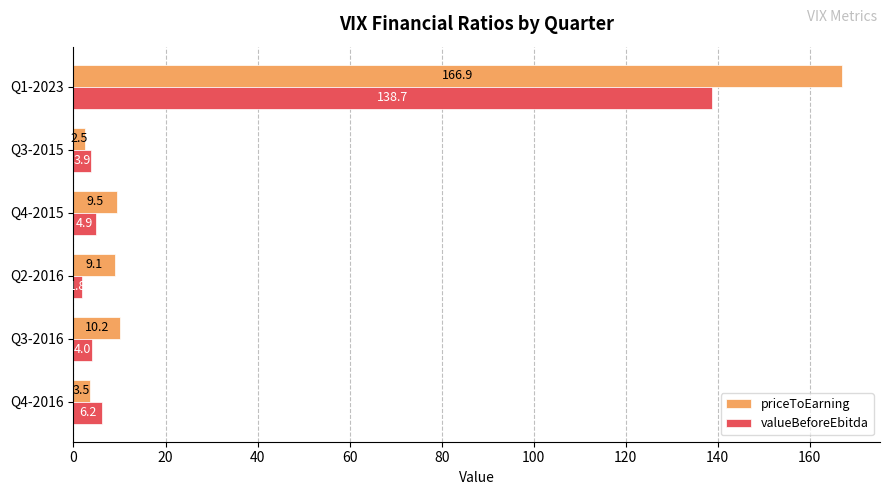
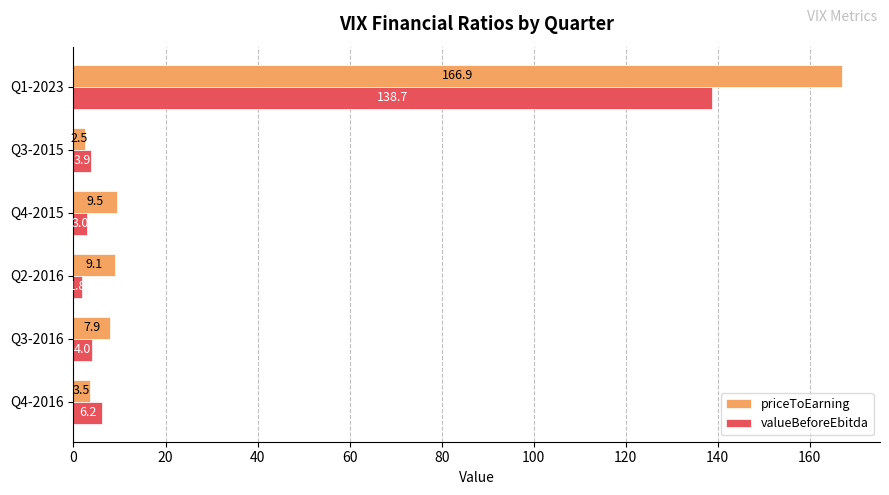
  {
    "priceToEarning": {
      "Q1-2023": 166.9,
      "Q3-2015": 2.5,
      "Q4-2015": 9.5,
      "Q2-2016": 9.1,
-     "Q3-2016": 10.2,
+     "Q3-2016": 7.9,
      "Q4-2016": 3.5
    },
    "valueBeforeEbitda": {
      "Q1-2023": 138.7,
      "Q3-2015": 3.9,
-     "Q4-2015": 4.9,
+     "Q4-2015": 3.0,
      "Q3-2016": 4.0,
      "Q4-2016": 6.2
    }
  }
